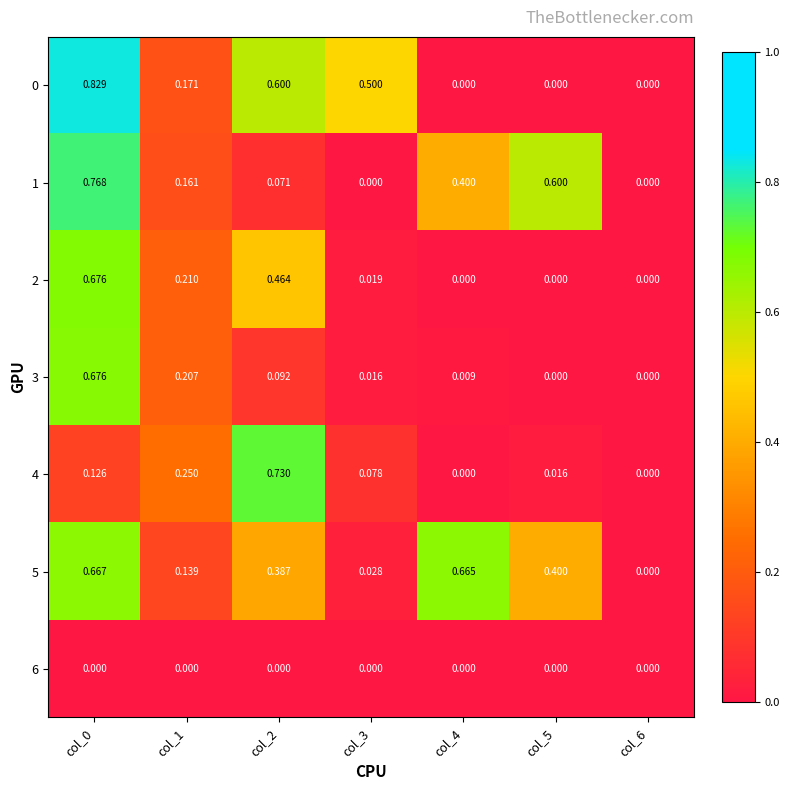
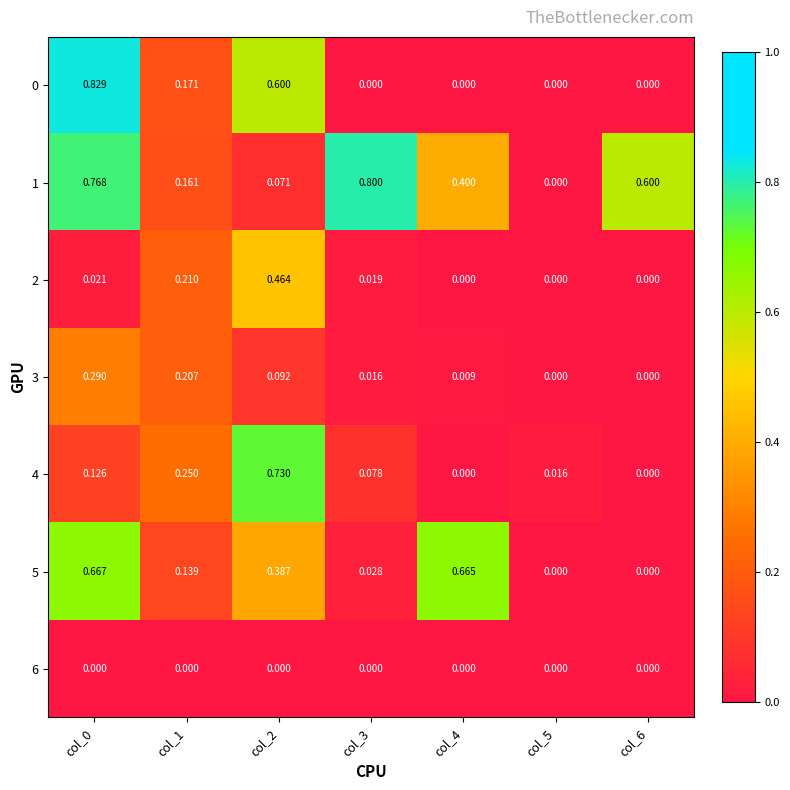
  {
    "0": {
      "col_0": 0.829,
      "col_1": 0.171,
      "col_2": 0.600,
-     "col_3": 0.500,
+     "col_3": 0.000,
      "col_4": 0.000,
      "col_5": 0.000,
      "col_6": 0.000
    },
    "1": {
      "col_0": 0.768,
      "col_1": 0.161,
      "col_2": 0.071,
-     "col_3": 0.000,
+     "col_3": 0.800,
      "col_4": 0.400,
-     "col_5": 0.600,
-     "col_6": 0.000
+     "col_5": 0.000,
+     "col_6": 0.600
    },
    "2": {
-     "col_0": 0.676,
+     "col_0": 0.021,
      "col_1": 0.210,
      "col_2": 0.464,
      "col_3": 0.019,
      "col_4": 0.000,
      "col_5": 0.000,
      "col_6": 0.000
    },
    "3": {
-     "col_0": 0.676,
+     "col_0": 0.290,
      "col_1": 0.207,
      "col_2": 0.092,
      "col_3": 0.016,
      "col_4": 0.009,
      "col_5": 0.000,
      "col_6": 0.000
    },
    "4": {
      "col_0": 0.126,
      "col_1": 0.250,
      "col_2": 0.730,
      "col_3": 0.078,
      "col_4": 0.000,
      "col_5": 0.016,
      "col_6": 0.000
    },
    "5": {
      "col_0": 0.667,
      "col_1": 0.139,
      "col_2": 0.387,
      "col_3": 0.028,
      "col_4": 0.665,
-     "col_5": 0.400,
+     "col_5": 0.000,
      "col_6": 0.000
    },
    "6": {
      "col_0": 0.000,
      "col_1": 0.000,
      "col_2": 0.000,
      "col_3": 0.000,
      "col_4": 0.000,
      "col_5": 0.000,
      "col_6": 0.000
    }
  }
